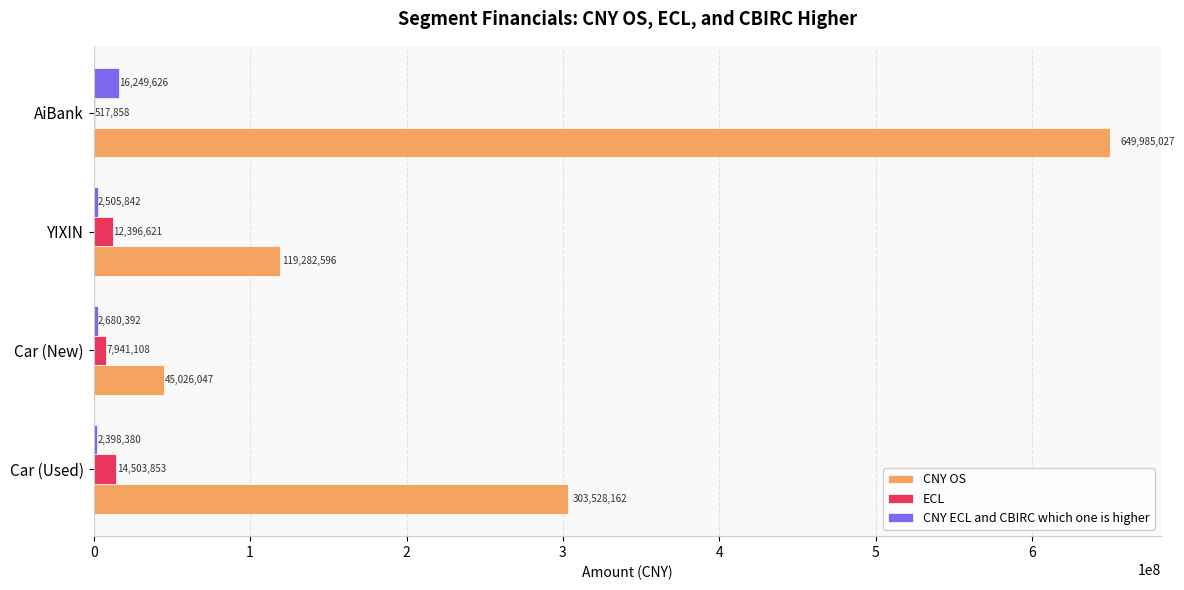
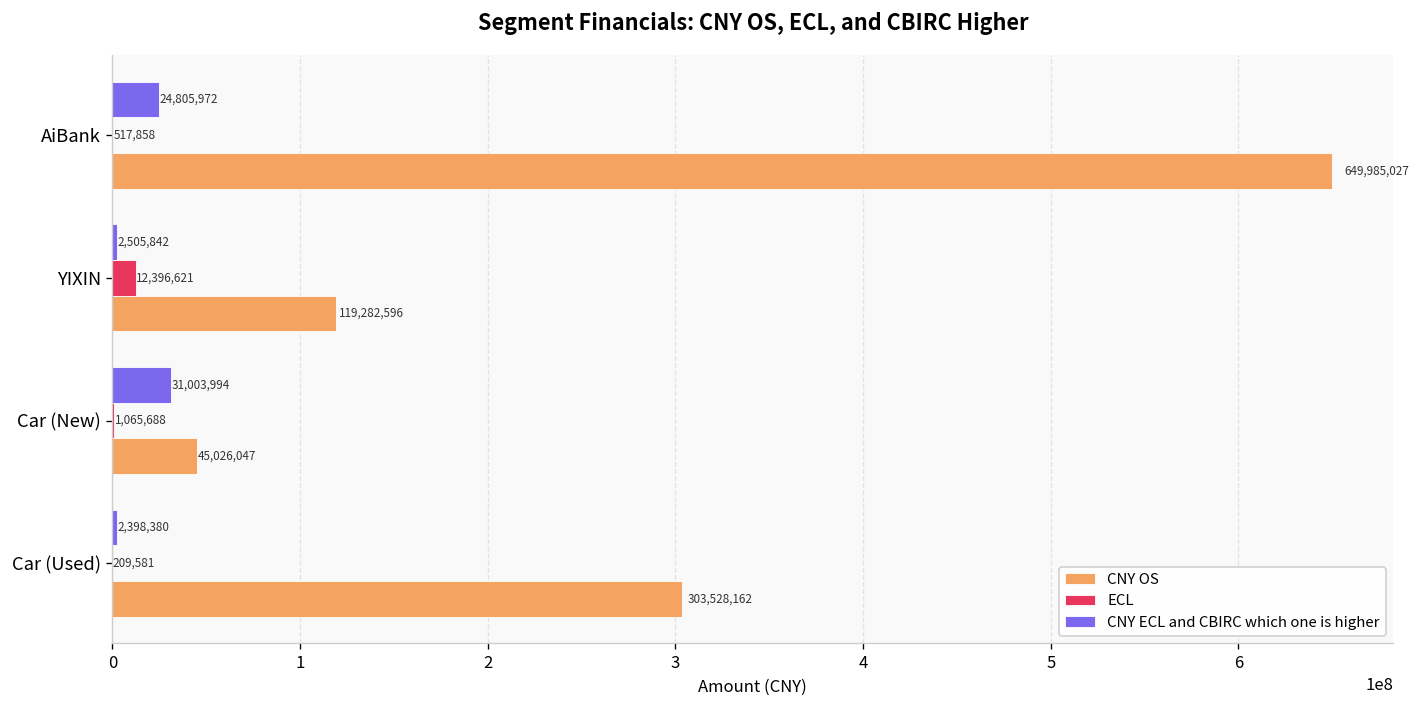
  {
    "CNY OS": {
      "AiBank": "649,985,027",
      "YIXIN": "119,282,596",
      "Car (New)": "45,026,047",
      "Car (Used)": "303,528,162"
    },
    "ECL": {
      "AiBank": "517,858",
      "YIXIN": "12,396,621",
-     "Car (New)": "7,941,108",
-     "Car (Used)": "14,503,853"
+     "Car (New)": "1,065,688",
+     "Car (Used)": "209,581"
    },
    "CNY ECL and CBIRC which one is higher": {
-     "AiBank": "16,249,626",
+     "AiBank": "24,805,972",
      "YIXIN": "2,505,842",
-     "Car (New)": "2,680,392",
+     "Car (New)": "31,003,994",
      "Car (Used)": "2,398,380"
    }
  }
